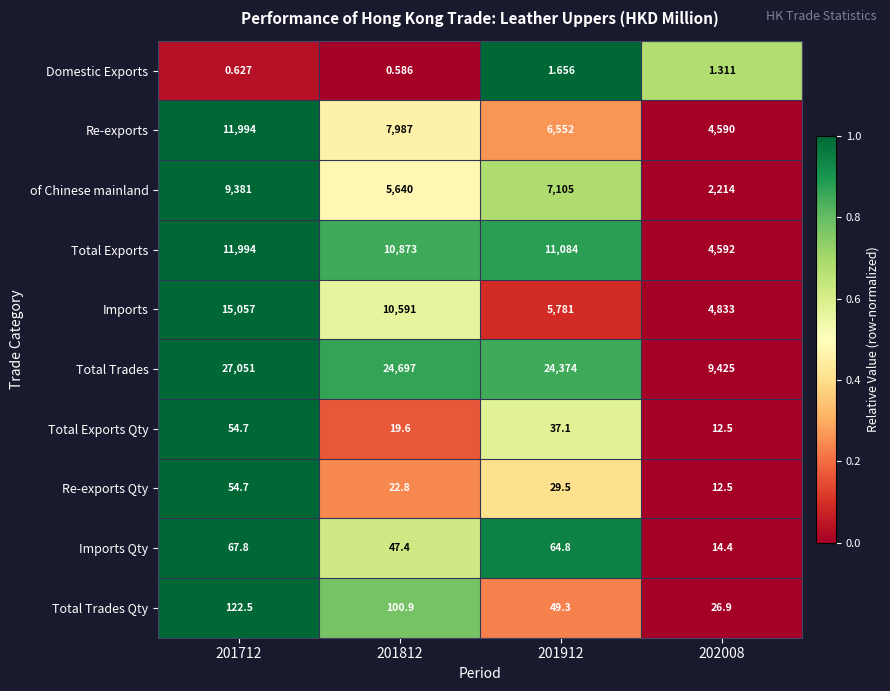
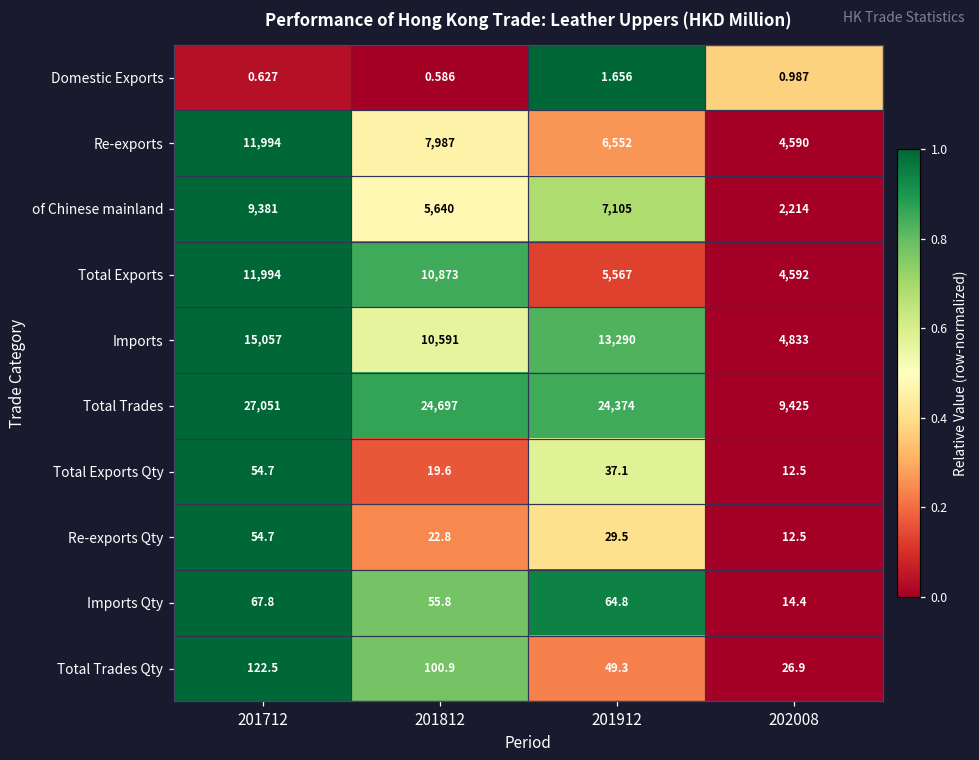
  {
    "Domestic Exports": {
      "201712": "0.627",
      "201812": "0.586",
      "201912": "1.656",
-     "202008": "1.311"
+     "202008": "0.987"
    },
    "Re-exports": {
      "201712": "11,994",
      "201812": "7,987",
      "201912": "6,552",
      "202008": "4,590"
    },
    "of Chinese mainland": {
      "201712": "9,381",
      "201812": "5,640",
      "201912": "7,105",
      "202008": "2,214"
    },
    "Total Exports": {
      "201712": "11,994",
      "201812": "10,873",
-     "201912": "11,084",
+     "201912": "5,567",
      "202008": "4,592"
    },
    "Imports": {
      "201712": "15,057",
      "201812": "10,591",
-     "201912": "5,781",
+     "201912": "13,290",
      "202008": "4,833"
    },
    "Total Trades": {
      "201712": "27,051",
      "201812": "24,697",
      "201912": "24,374",
      "202008": "9,425"
    },
    "Total Exports Qty": {
      "201712": "54.7",
      "201812": "19.6",
      "201912": "37.1",
      "202008": "12.5"
    },
    "Re-exports Qty": {
      "201712": "54.7",
      "201812": "22.8",
      "201912": "29.5",
      "202008": "12.5"
    },
    "Imports Qty": {
      "201712": "67.8",
-     "201812": "47.4",
+     "201812": "55.8",
      "201912": "64.8",
      "202008": "14.4"
    },
    "Total Trades Qty": {
      "201712": "122.5",
      "201812": "100.9",
      "201912": "49.3",
      "202008": "26.9"
    }
  }
